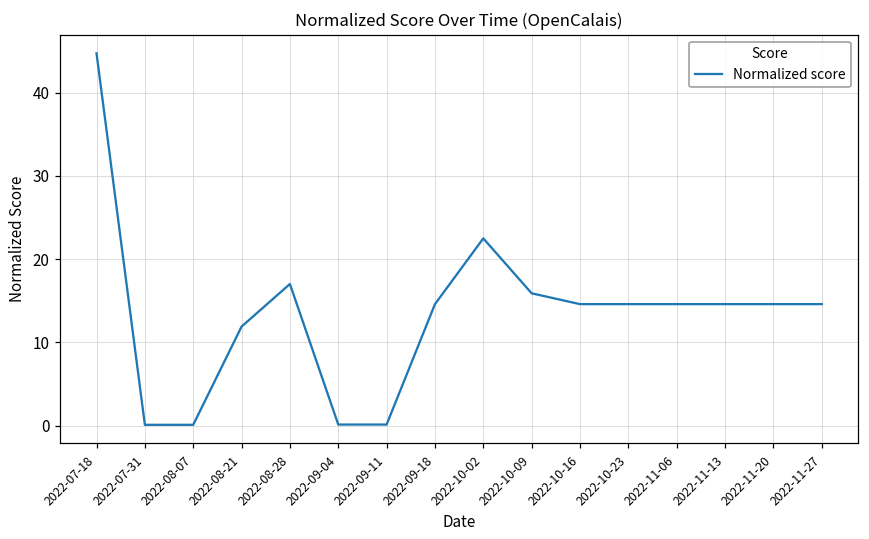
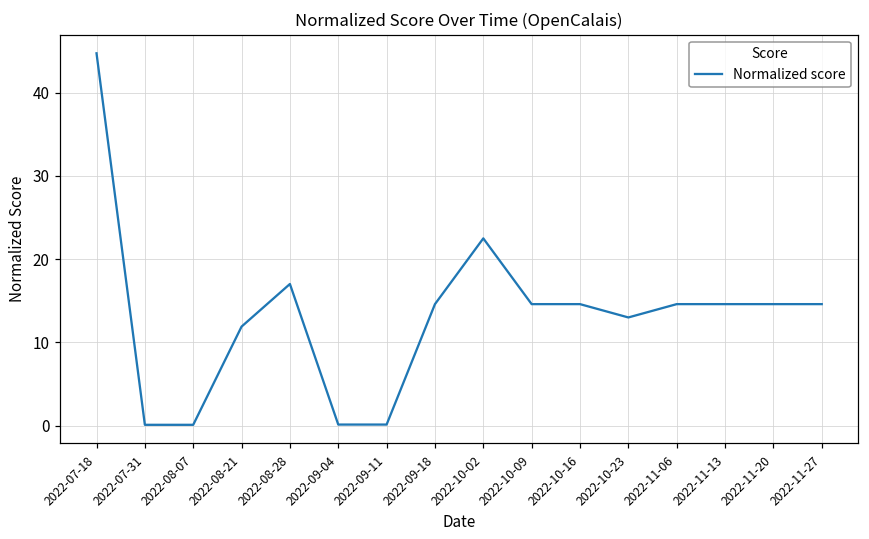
  {
    "2022-07-18": 45,
    "2022-07-31": 0,
    "2022-08-07": 0,
    "2022-08-21": 12,
    "2022-08-28": 17,
    "2022-09-04": 0,
    "2022-09-11": 0,
    "2022-09-18": 15,
    "2022-10-02": 23,
-   "2022-10-09": 16,
+   "2022-10-09": 15,
    "2022-10-16": 15,
-   "2022-10-23": 15,
+   "2022-10-23": 13,
    "2022-11-06": 15,
    "2022-11-13": 15,
    "2022-11-20": 15,
    "2022-11-27": 15
  }
